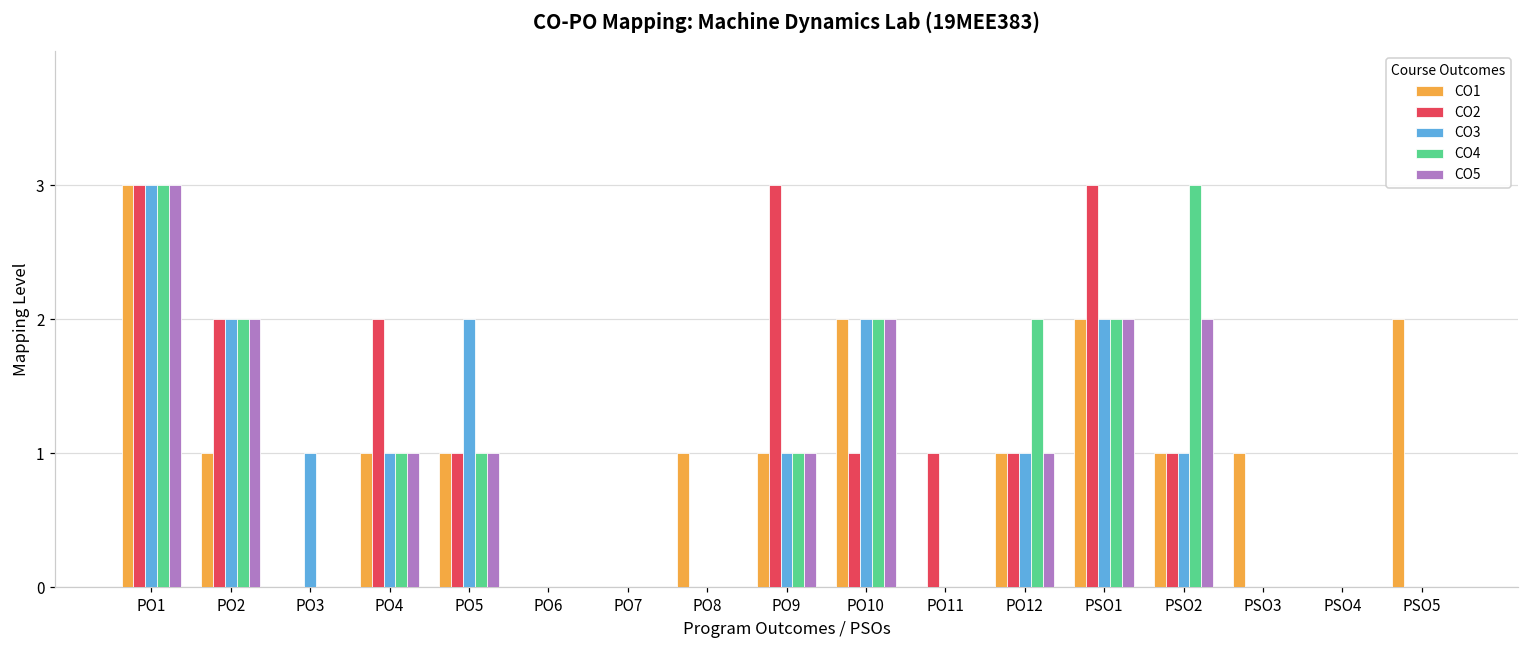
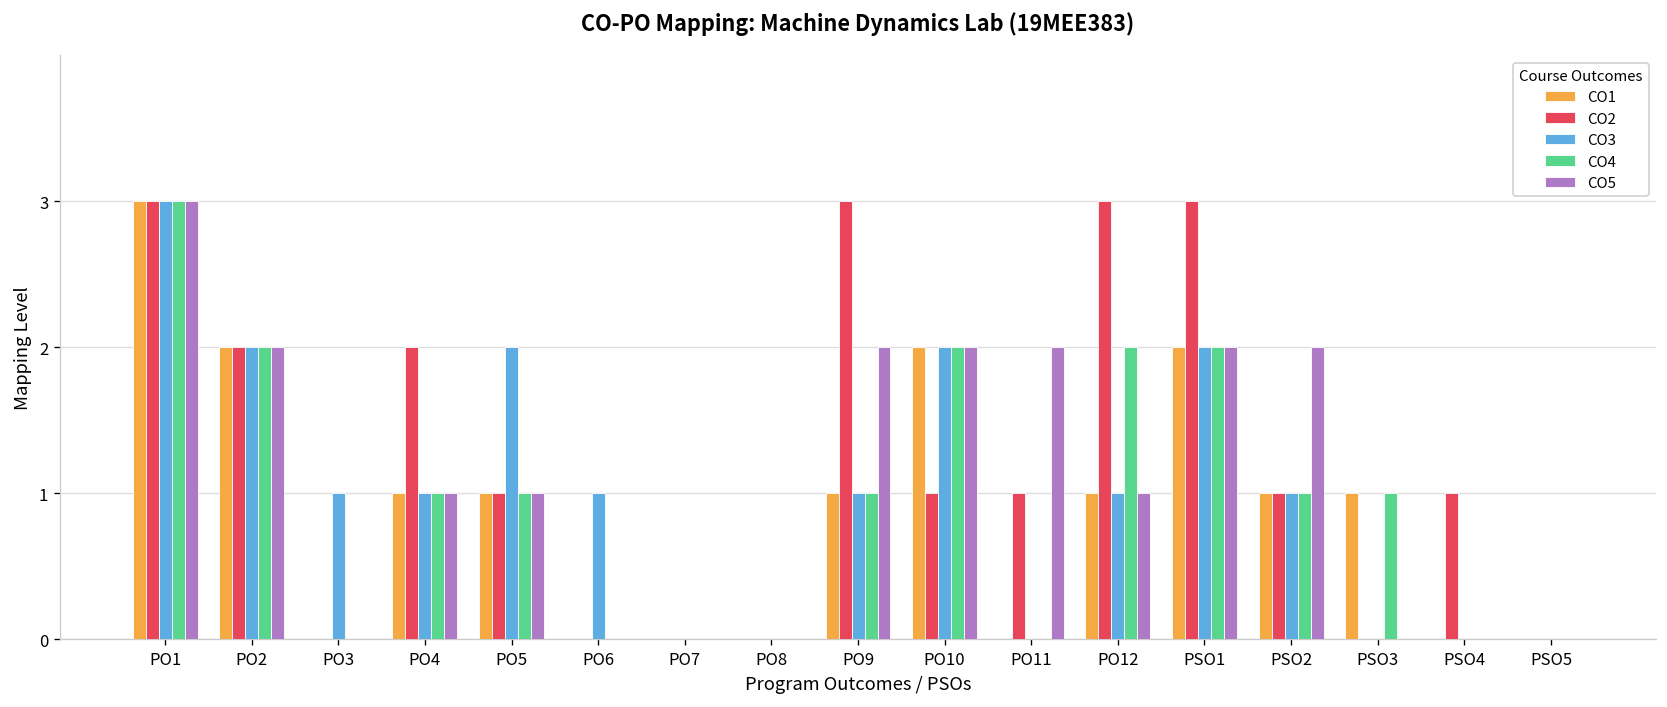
  {
    "CO1": {
      "PO1": 3,
-     "PO2": 1,
+     "PO2": 2,
      "PO3": 0,
      "PO4": 1,
      "PO5": 1,
      "PO6": 0,
      "PO7": 0,
-     "PO8": 1,
+     "PO8": 0,
      "PO9": 1,
      "PO10": 2,
      "PO11": 0,
      "PO12": 1,
      "PSO1": 2,
      "PSO2": 1,
      "PSO3": 1,
      "PSO4": 0,
-     "PSO5": 2
+     "PSO5": 0
    },
    "CO2": {
      "PO1": 3,
      "PO2": 2,
      "PO3": 0,
      "PO4": 2,
      "PO5": 1,
      "PO6": 0,
      "PO7": 0,
      "PO8": 0,
      "PO9": 3,
      "PO10": 1,
      "PO11": 1,
-     "PO12": 1,
+     "PO12": 3,
      "PSO1": 3,
      "PSO2": 1,
      "PSO3": 0,
-     "PSO4": 0,
+     "PSO4": 1,
      "PSO5": 0
    },
    "CO3": {
      "PO1": 3,
      "PO2": 2,
      "PO3": 1,
      "PO4": 1,
      "PO5": 2,
-     "PO6": 0,
+     "PO6": 1,
      "PO7": 0,
      "PO8": 0,
      "PO9": 1,
      "PO10": 2,
      "PO11": 0,
      "PO12": 1,
      "PSO1": 2,
      "PSO2": 1,
      "PSO3": 0,
      "PSO4": 0,
      "PSO5": 0
    },
    "CO4": {
      "PO1": 3,
      "PO2": 2,
      "PO3": 0,
      "PO4": 1,
      "PO5": 1,
      "PO6": 0,
      "PO7": 0,
      "PO8": 0,
      "PO9": 1,
      "PO10": 2,
      "PO11": 0,
      "PO12": 2,
      "PSO1": 2,
-     "PSO2": 3,
-     "PSO3": 0,
+     "PSO2": 1,
+     "PSO3": 1,
      "PSO4": 0,
      "PSO5": 0
    },
    "CO5": {
      "PO1": 3,
      "PO2": 2,
      "PO3": 0,
      "PO4": 1,
      "PO5": 1,
      "PO6": 0,
      "PO7": 0,
      "PO8": 0,
-     "PO9": 1,
+     "PO9": 2,
      "PO10": 2,
-     "PO11": 0,
+     "PO11": 2,
      "PO12": 1,
      "PSO1": 2,
      "PSO2": 2,
      "PSO3": 0,
      "PSO4": 0,
      "PSO5": 0
    }
  }
